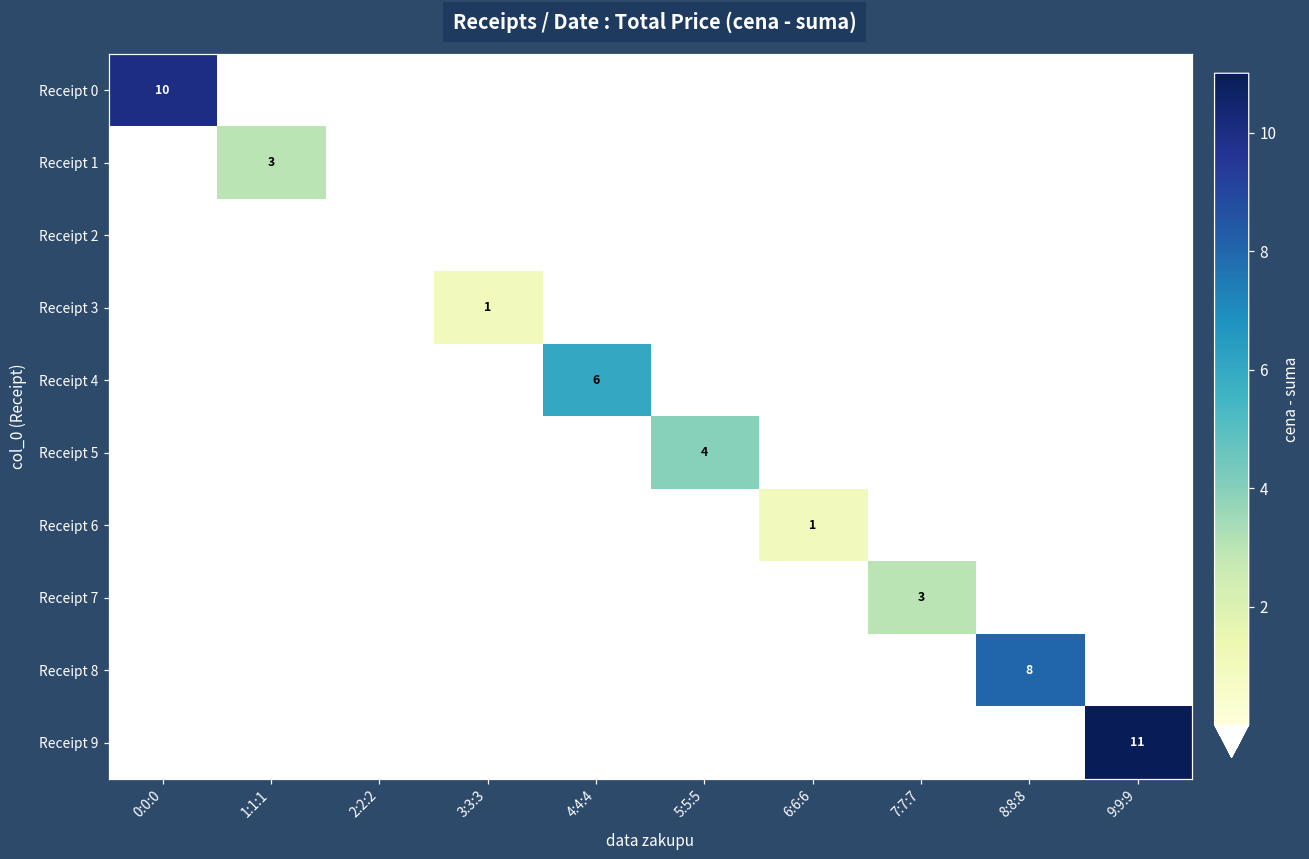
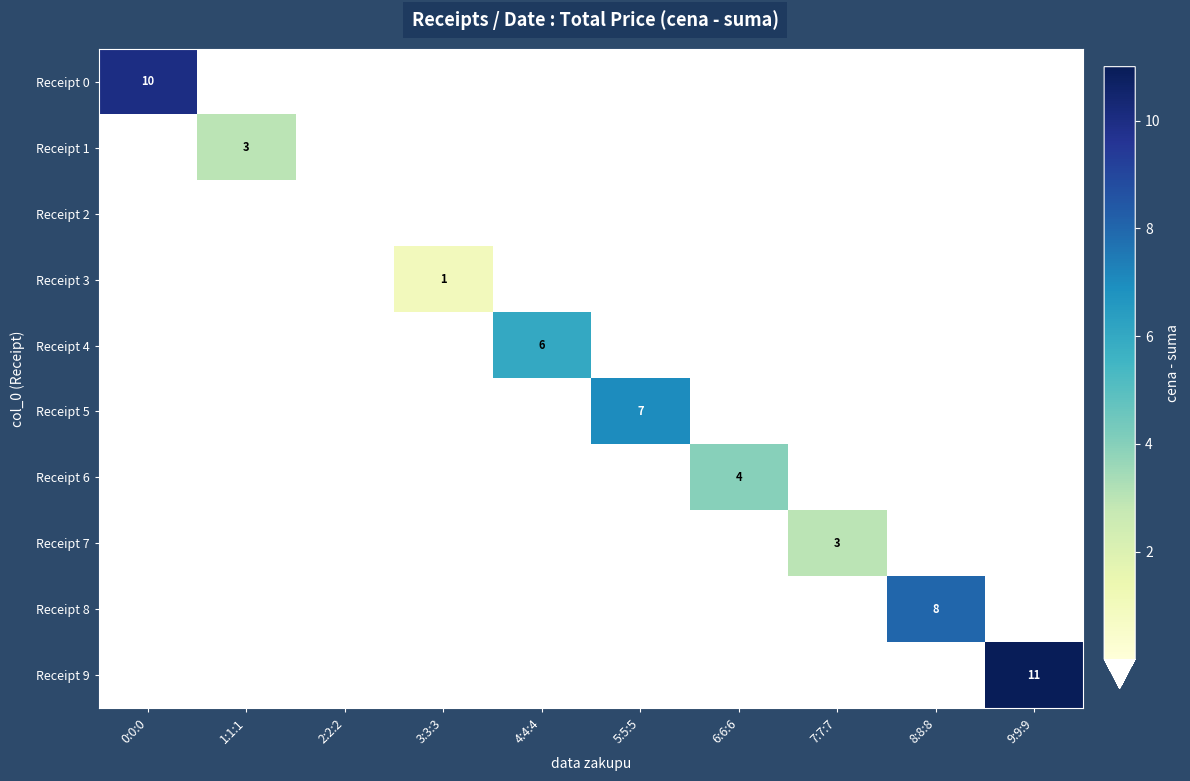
  {
    "Receipt 0": {
      "0:0:0": 10
    },
    "Receipt 1": {
      "1:1:1": 3
    },
    "Receipt 3": {
      "3:3:3": 1
    },
    "Receipt 4": {
      "4:4:4": 6
    },
    "Receipt 5": {
-     "5:5:5": 4
+     "5:5:5": 7
    },
    "Receipt 6": {
-     "6:6:6": 1
+     "6:6:6": 4
    },
    "Receipt 7": {
      "7:7:7": 3
    },
    "Receipt 8": {
      "8:8:8": 8
    },
    "Receipt 9": {
      "9:9:9": 11
    }
  }
